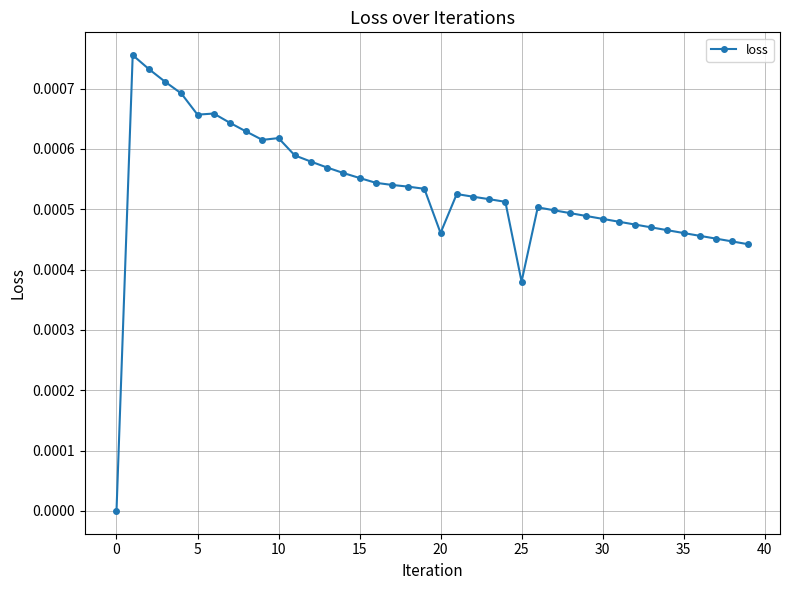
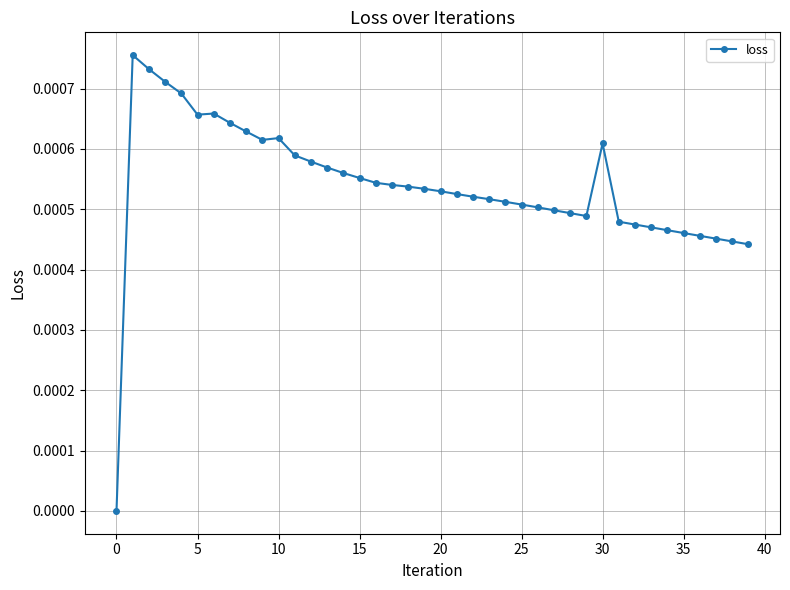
  {
    "0": 0.00000,
    "5": 0.00066,
    "10": 0.00062,
    "15": 0.00055,
-   "20": 0.00046,
-   "25": 0.00038,
-   "30": 0.00048,
+   "20": 0.00053,
+   "25": 0.00051,
+   "30": 0.00061,
    "35": 0.00046
  }
